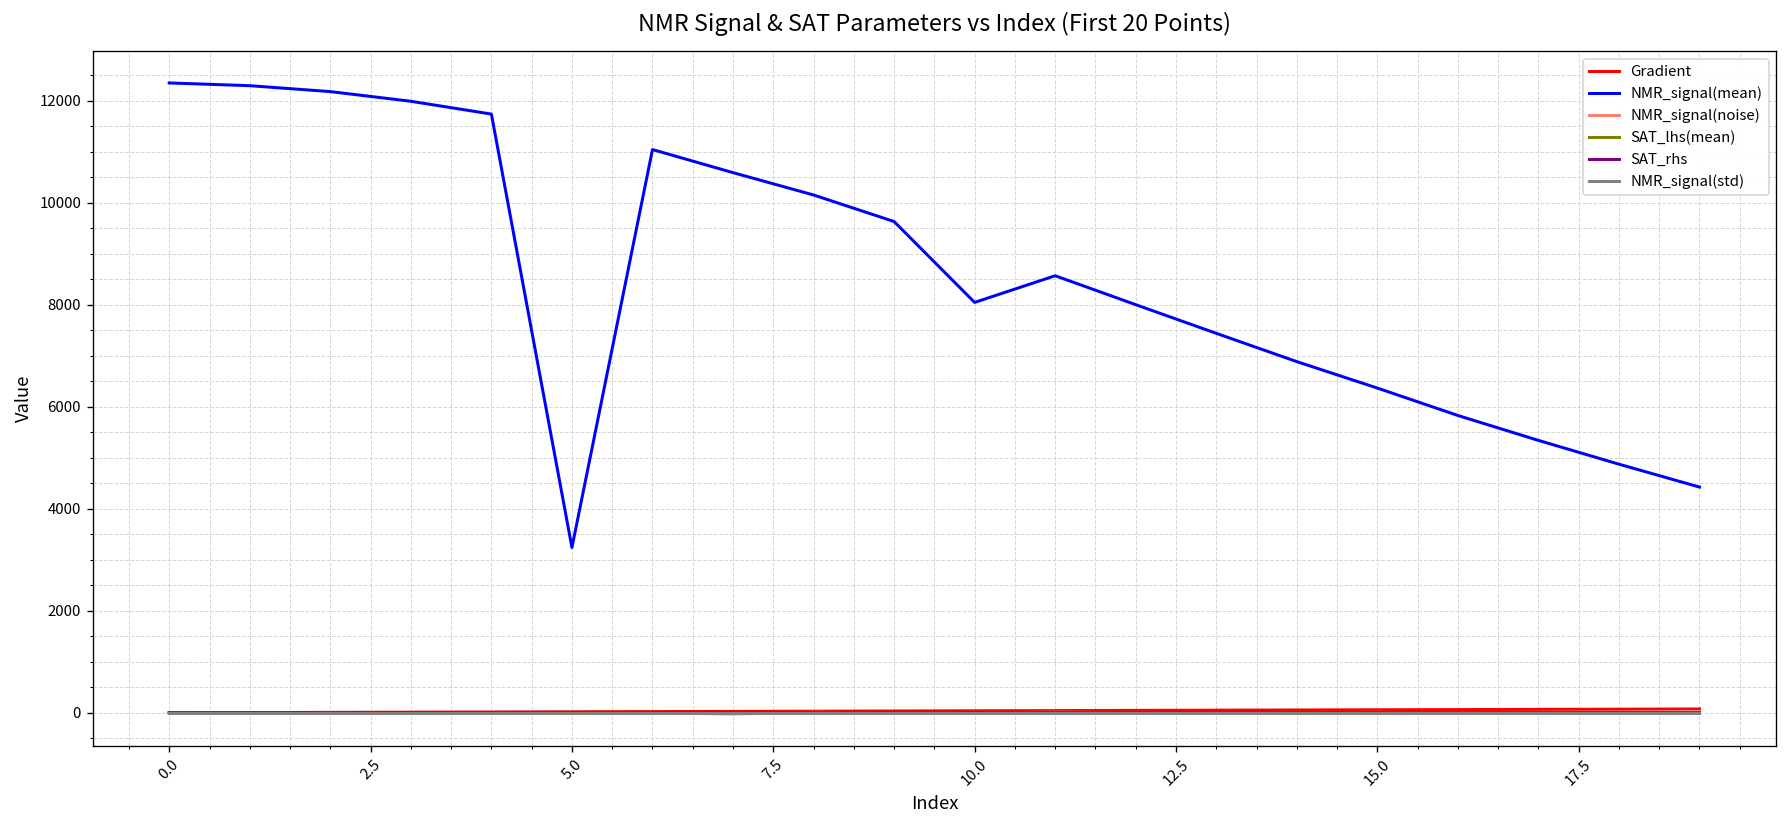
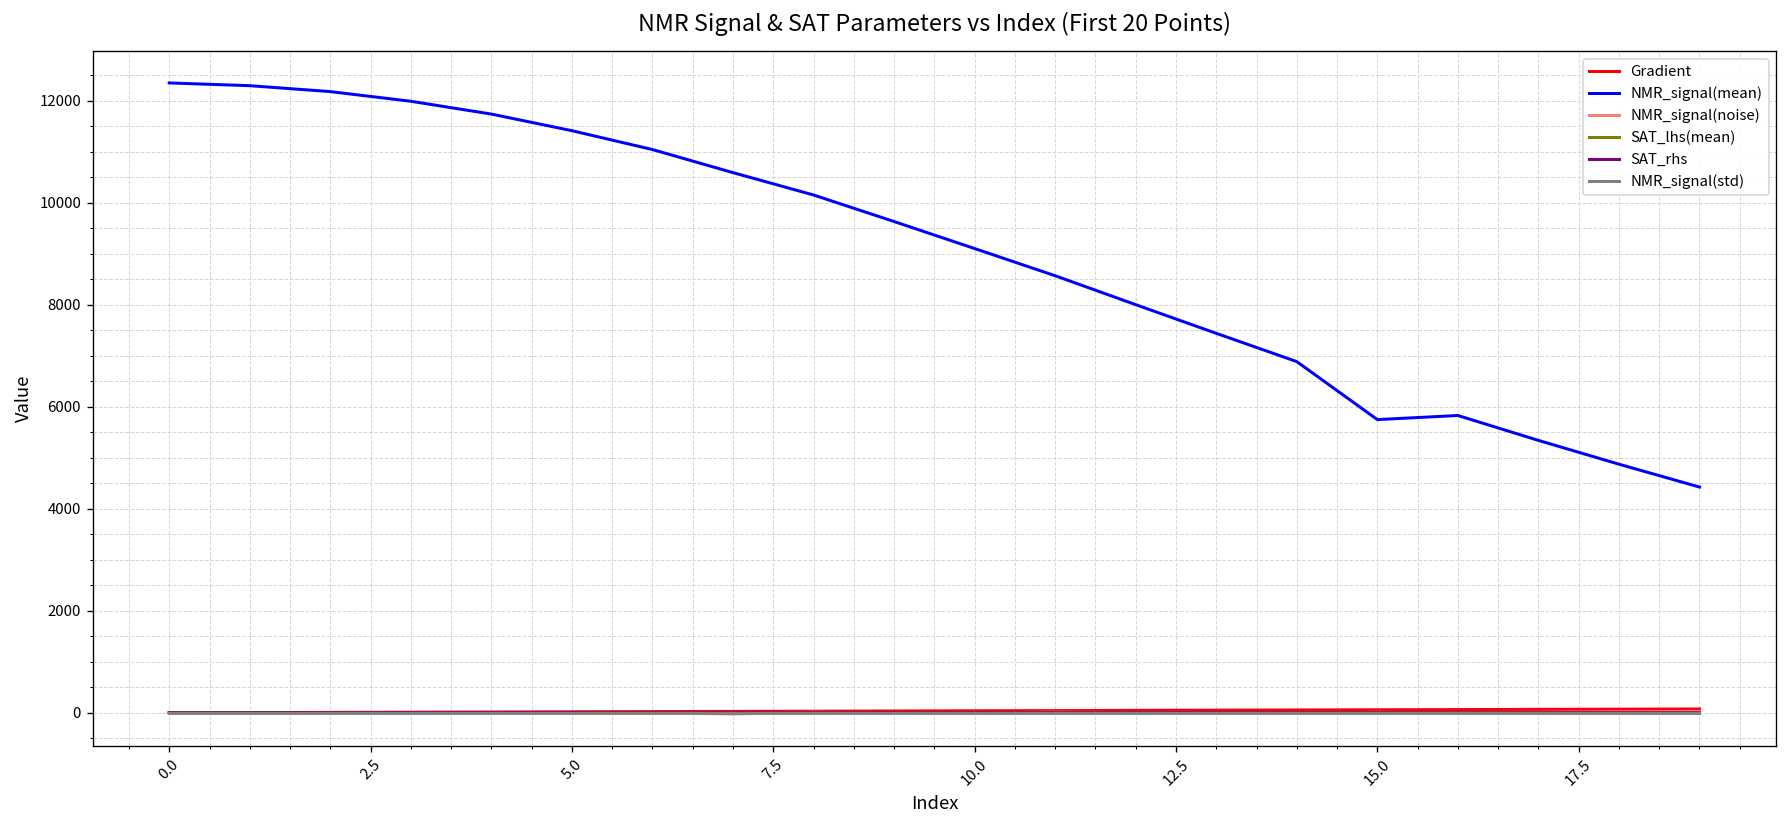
  {
    "NMR_signal(mean)": {
      "0.0": 12300,
-     "5.0": 3200,
-     "10.0": 8000,
-     "15.0": 6400
+     "5.0": 11400,
+     "10.0": 9100,
+     "15.0": 5700
    }
  }
